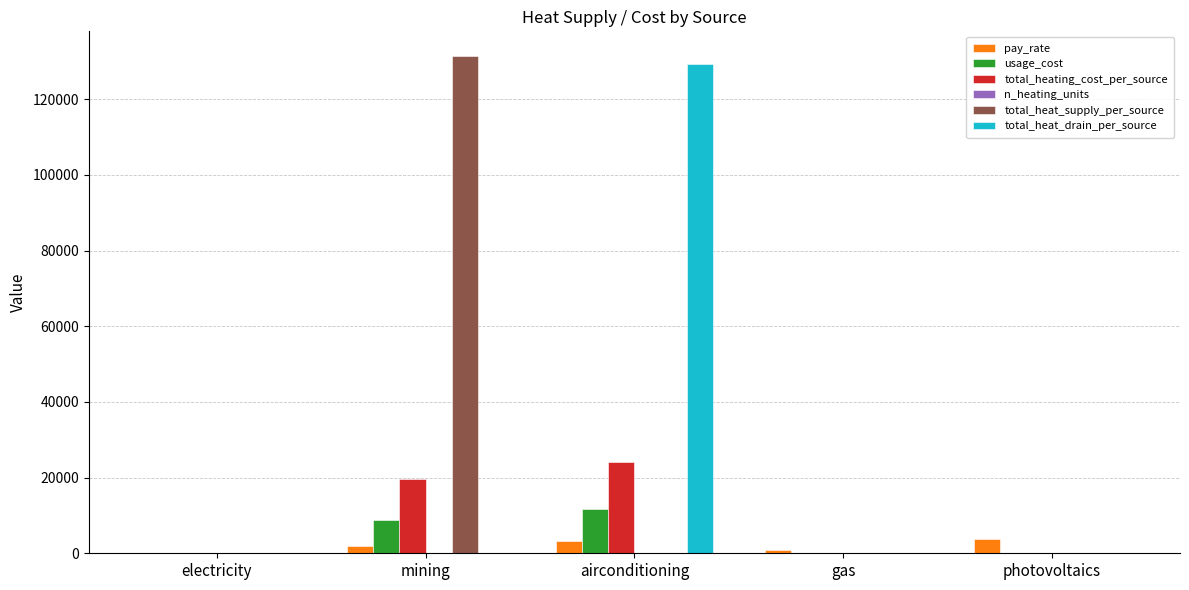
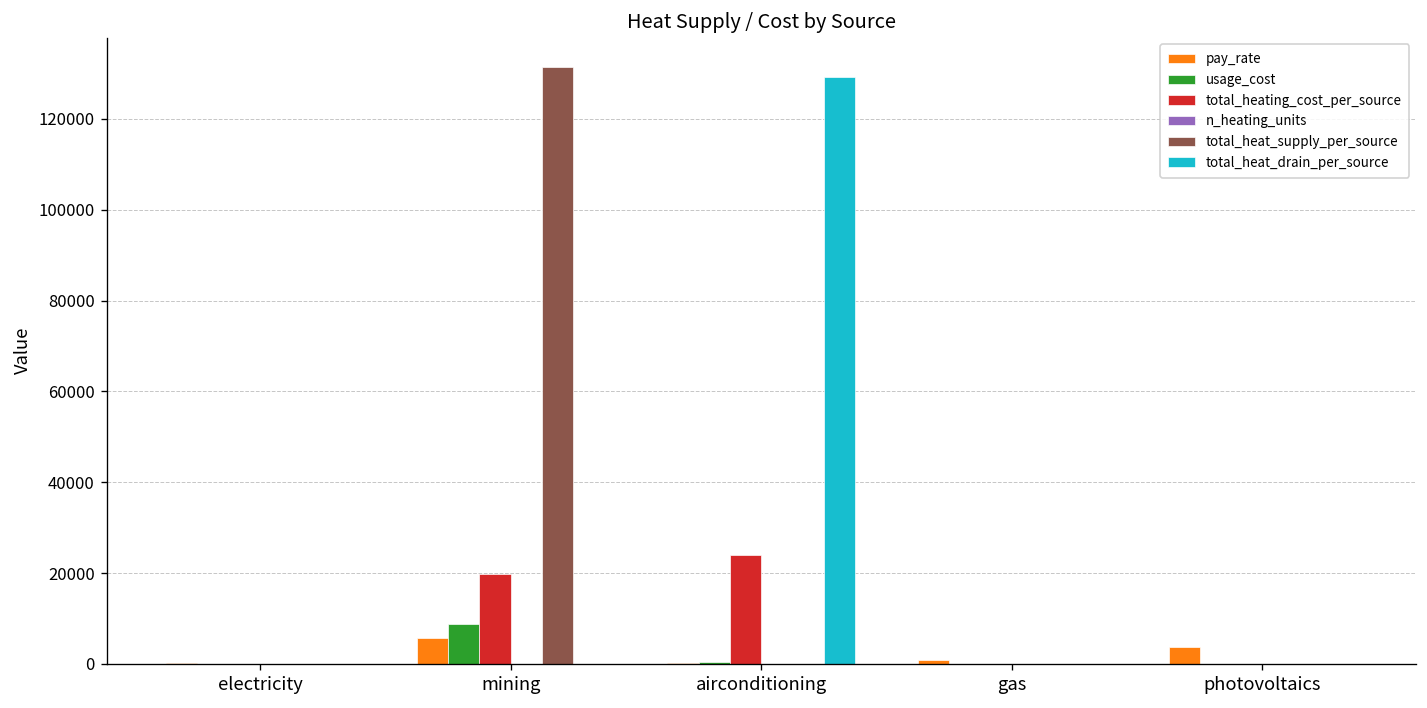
  {
    "pay_rate": {
-     "mining": 2000,
-     "airconditioning": 3000,
+     "mining": 6000,
+     "airconditioning": 0,
      "gas": 1000,
      "photovoltaics": 4000
    },
    "usage_cost": {
      "mining": 9000,
-     "airconditioning": 12000,
+     "airconditioning": 0,
      "photovoltaics": 0
    },
    "total_heating_cost_per_source": {
      "electricity": 0,
      "mining": 20000,
      "airconditioning": 24000,
      "gas": 0,
      "photovoltaics": 0
    },
    "n_heating_units": {
      "electricity": 0,
      "gas": 0,
      "photovoltaics": 0
    },
    "total_heat_supply_per_source": {
      "electricity": 0,
      "mining": 131000,
      "airconditioning": 0,
      "gas": 0,
      "photovoltaics": 0
    },
    "total_heat_drain_per_source": {
      "electricity": 0,
      "mining": 0,
      "airconditioning": 129000,
      "gas": 0,
      "photovoltaics": 0
    }
  }
